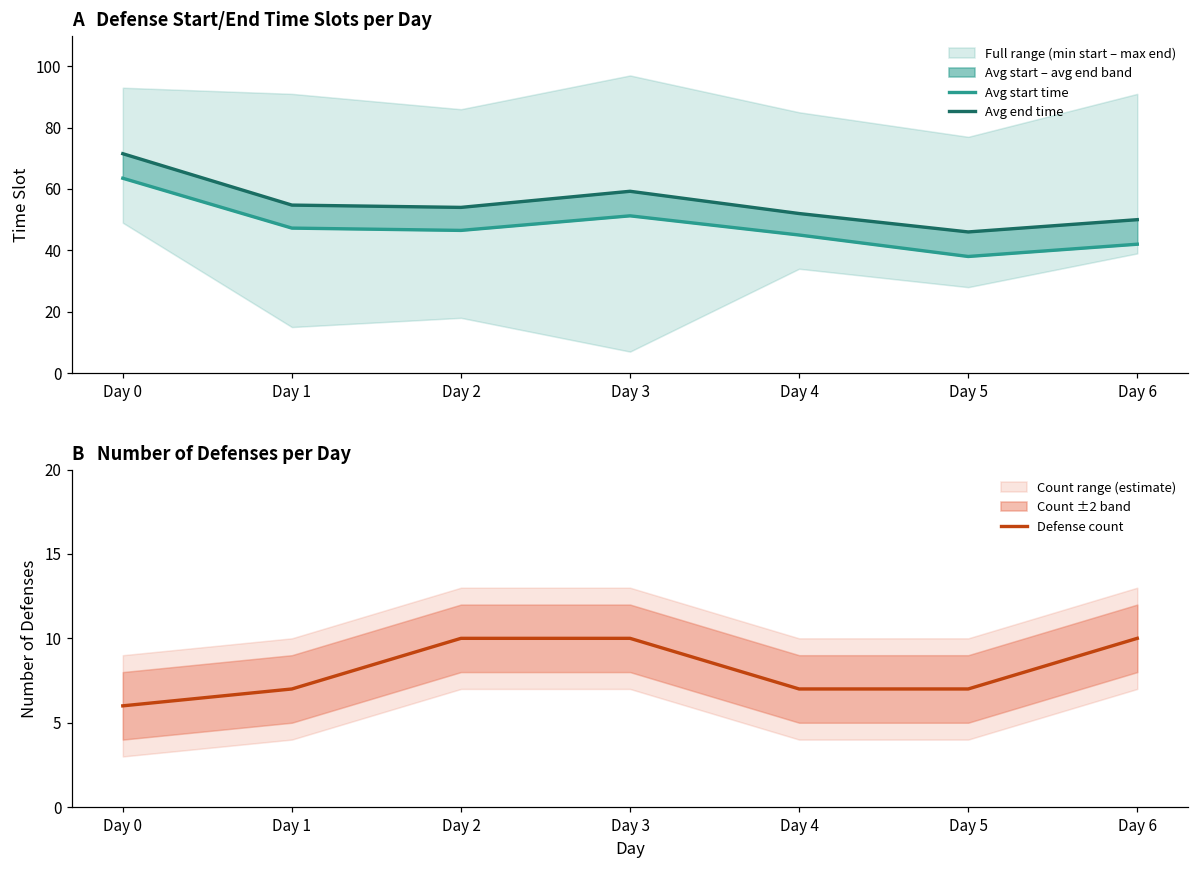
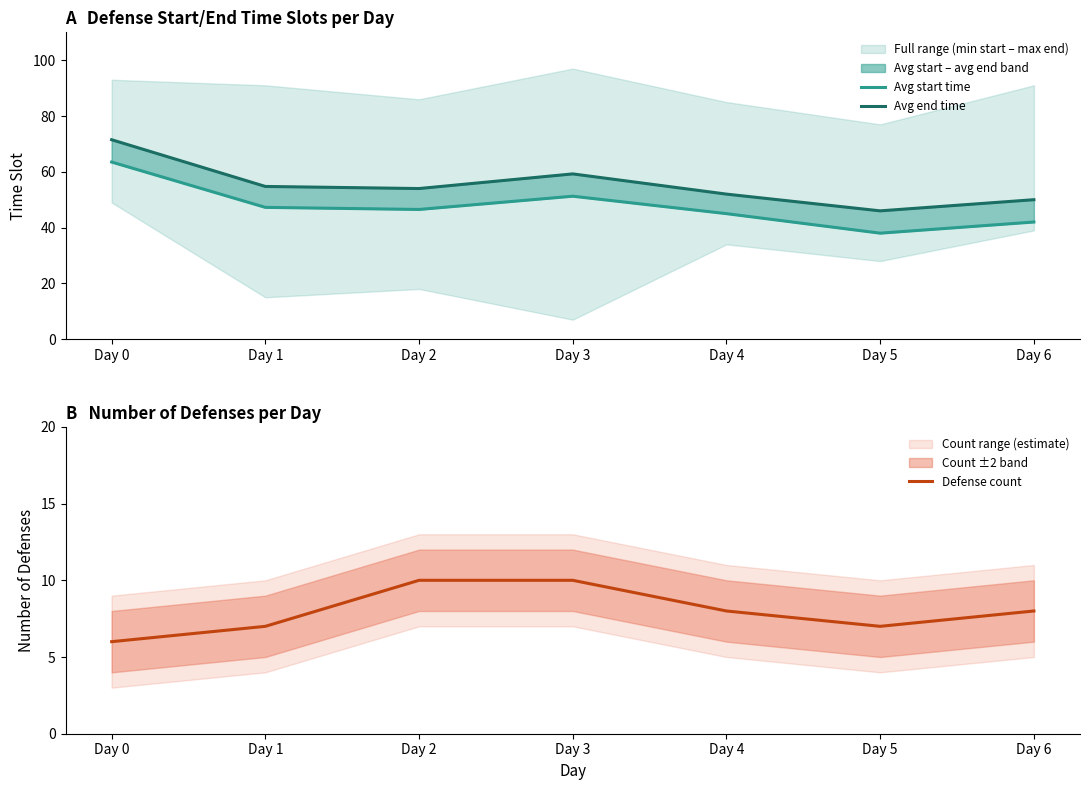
  {
    "B Number of Defenses per Day": {
      "Defense count": {
        "Day 0": 6,
        "Day 1": 7,
        "Day 2": 10,
        "Day 3": 10,
-       "Day 4": 7,
+       "Day 4": 8,
        "Day 5": 7,
-       "Day 6": 10
+       "Day 6": 8
      }
    }
  }
